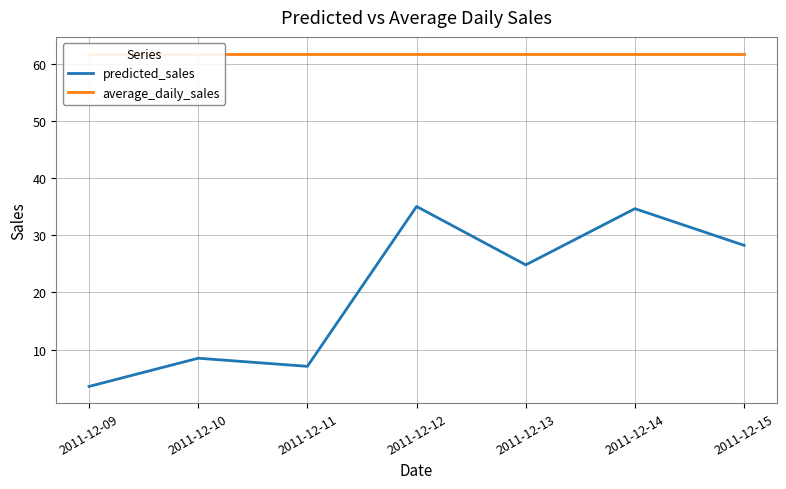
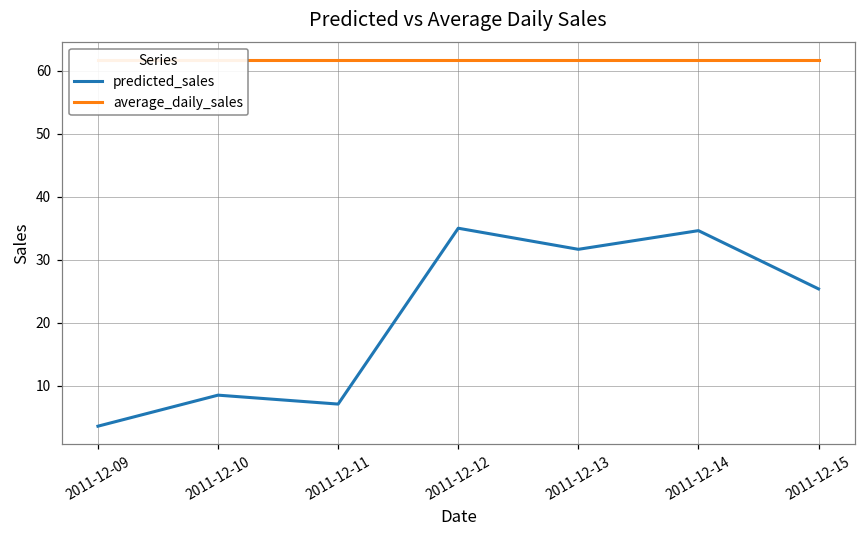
  {
    "predicted_sales": {
      "2011-12-09": 4,
      "2011-12-10": 9,
      "2011-12-11": 7,
      "2011-12-12": 35,
-     "2011-12-13": 25,
+     "2011-12-13": 32,
      "2011-12-14": 35,
-     "2011-12-15": 28
+     "2011-12-15": 25
    },
    "average_daily_sales": {
      "2011-12-11": 62,
      "2011-12-12": 62,
      "2011-12-13": 62,
      "2011-12-14": 62,
      "2011-12-15": 62
    }
  }
